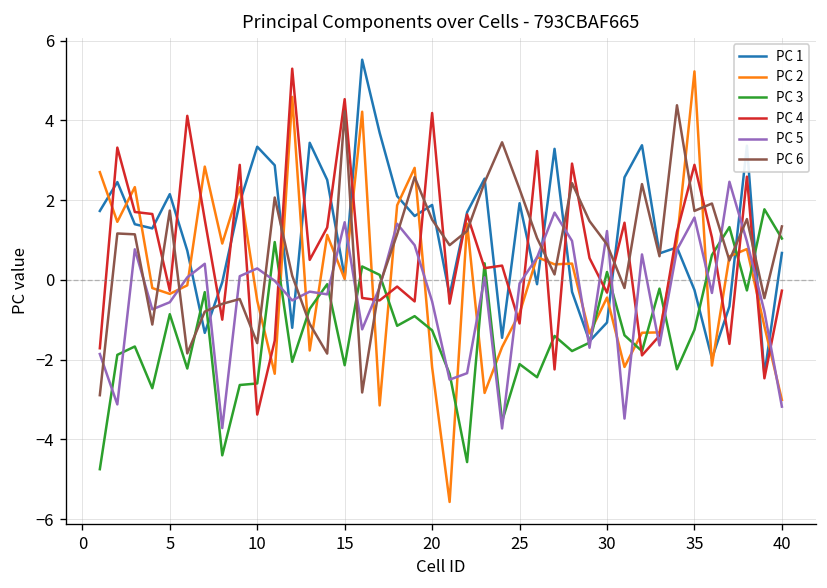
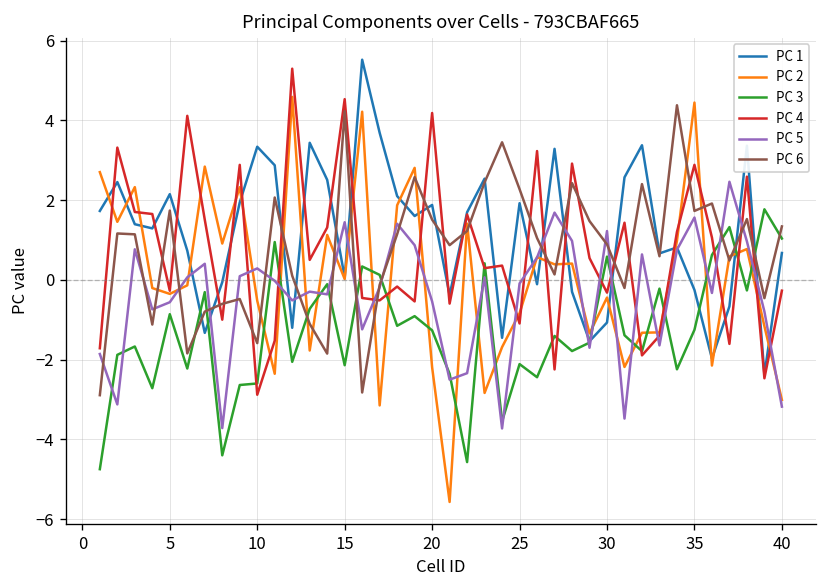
  {
    "PC 1": {
      "5": 2.1,
      "10": 3.3,
      "20": 1.9,
      "25": 1.9,
      "30": -1.1,
      "35": -0.3,
      "40": 0.7
    },
    "PC 2": {
      "5": -0.4,
      "10": -0.5,
      "20": -2.2,
      "25": -0.8,
      "30": -0.4,
-     "35": 5.2,
+     "35": 4.4,
      "40": -3.0
    },
    "PC 3": {
      "5": -0.9,
      "10": -2.6,
      "15": -2.1,
      "20": -1.3,
      "25": -2.1,
-     "30": 0.2,
+     "30": 0.6,
      "35": -1.3,
      "40": 1.0
    },
    "PC 4": {
      "5": -0.3,
-     "10": -3.4,
+     "10": -2.9,
      "15": 4.5,
      "20": 4.2,
      "25": -1.1,
      "30": -0.3,
      "35": 2.9,
      "40": -0.3
    },
    "PC 5": {
      "5": -0.6,
      "10": 0.3,
      "15": 1.4,
      "20": -0.5,
      "25": -0.1,
      "30": 1.2,
      "35": 1.6,
      "40": -3.2
    },
    "PC 6": {
      "5": 1.7,
      "10": -1.6,
      "15": 4.2,
      "20": 1.5,
      "25": 2.3,
      "30": 0.9,
      "35": 1.7,
      "40": 1.3
    }
  }
